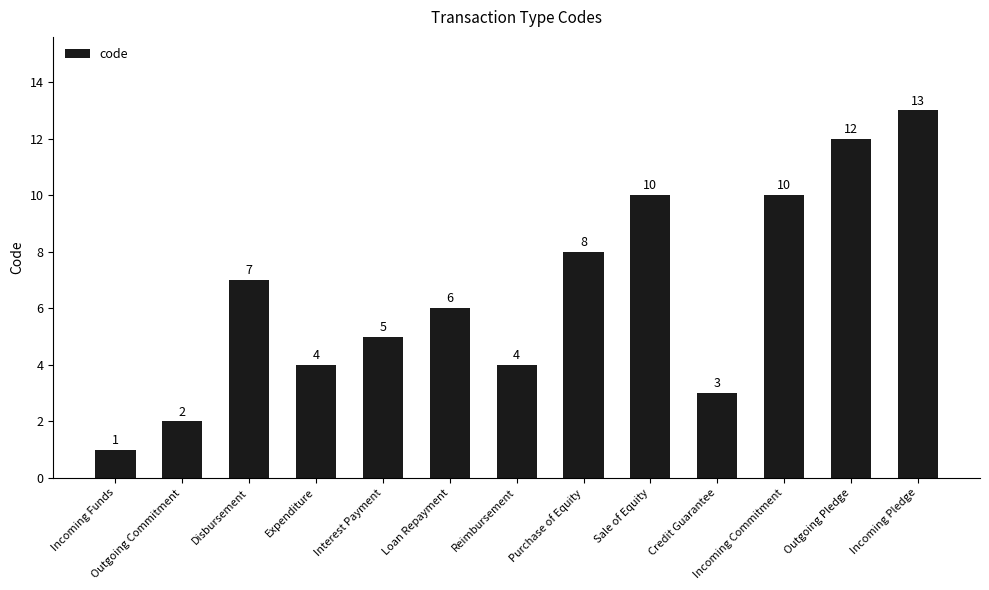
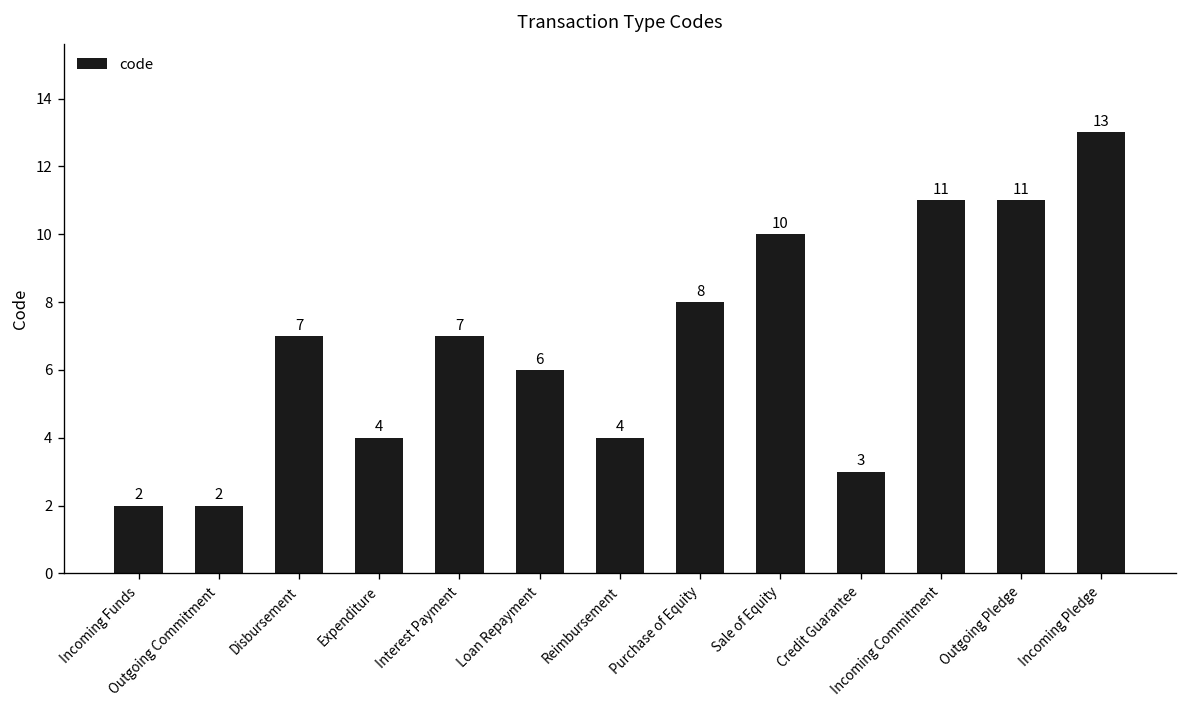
  {
-   "Incoming Funds": 1,
+   "Incoming Funds": 2,
    "Outgoing Commitment": 2,
    "Disbursement": 7,
    "Expenditure": 4,
-   "Interest Payment": 5,
+   "Interest Payment": 7,
    "Loan Repayment": 6,
    "Reimbursement": 4,
    "Purchase of Equity": 8,
    "Sale of Equity": 10,
    "Credit Guarantee": 3,
-   "Incoming Commitment": 10,
-   "Outgoing Pledge": 12,
+   "Incoming Commitment": 11,
+   "Outgoing Pledge": 11,
    "Incoming Pledge": 13
  }
